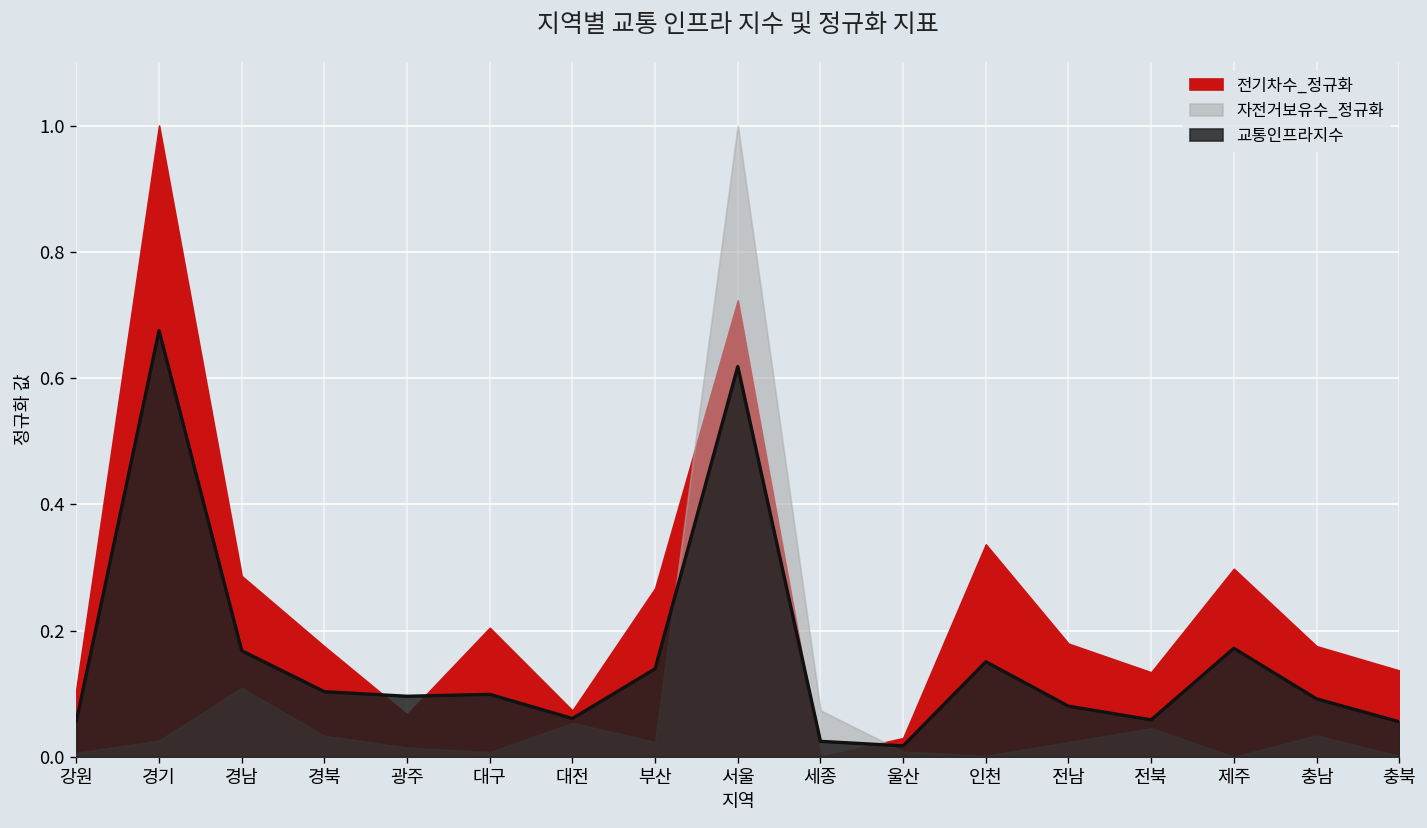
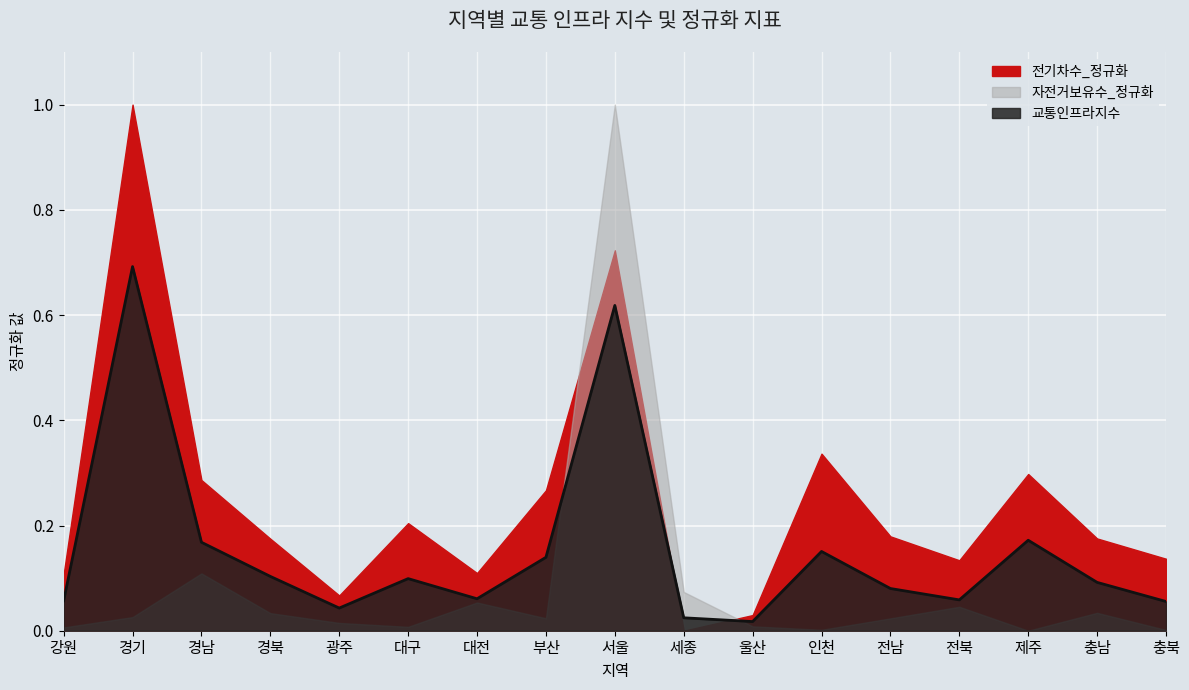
  {
    "전기차수_정규화": {
      "강원": 0.11,
      "경기": 1.00,
      "경남": 0.29,
      "경북": 0.17,
      "광주": 0.07,
      "대구": 0.20,
-     "대전": 0.07,
+     "대전": 0.11,
      "부산": 0.27,
      "서울": 0.72,
      "세종": 0.00,
      "울산": 0.03,
      "인천": 0.34,
      "전남": 0.18,
      "전북": 0.13,
      "제주": 0.30,
      "충남": 0.18,
      "충북": 0.14
    },
    "자전거보유수_정규화": {
      "강원": 0.01,
      "경기": 0.03,
      "경남": 0.11,
      "경북": 0.03,
      "광주": 0.01,
      "대구": 0.01,
      "대전": 0.05,
      "부산": 0.02,
      "서울": 1.00,
      "세종": 0.07,
      "울산": 0.01,
      "인천": 0.00,
      "전남": 0.02,
      "전북": 0.05,
      "제주": 0.00,
      "충남": 0.03,
      "충북": 0.00
    },
    "교통인프라지수": {
      "강원": 0.06,
-     "경기": 0.68,
+     "경기": 0.69,
      "경남": 0.17,
      "경북": 0.10,
-     "광주": 0.10,
+     "광주": 0.04,
      "대구": 0.10,
      "대전": 0.06,
      "부산": 0.14,
      "서울": 0.62,
      "세종": 0.02,
      "울산": 0.02,
      "인천": 0.15,
      "전남": 0.08,
      "전북": 0.06,
      "제주": 0.17,
      "충남": 0.09,
      "충북": 0.06
    }
  }
